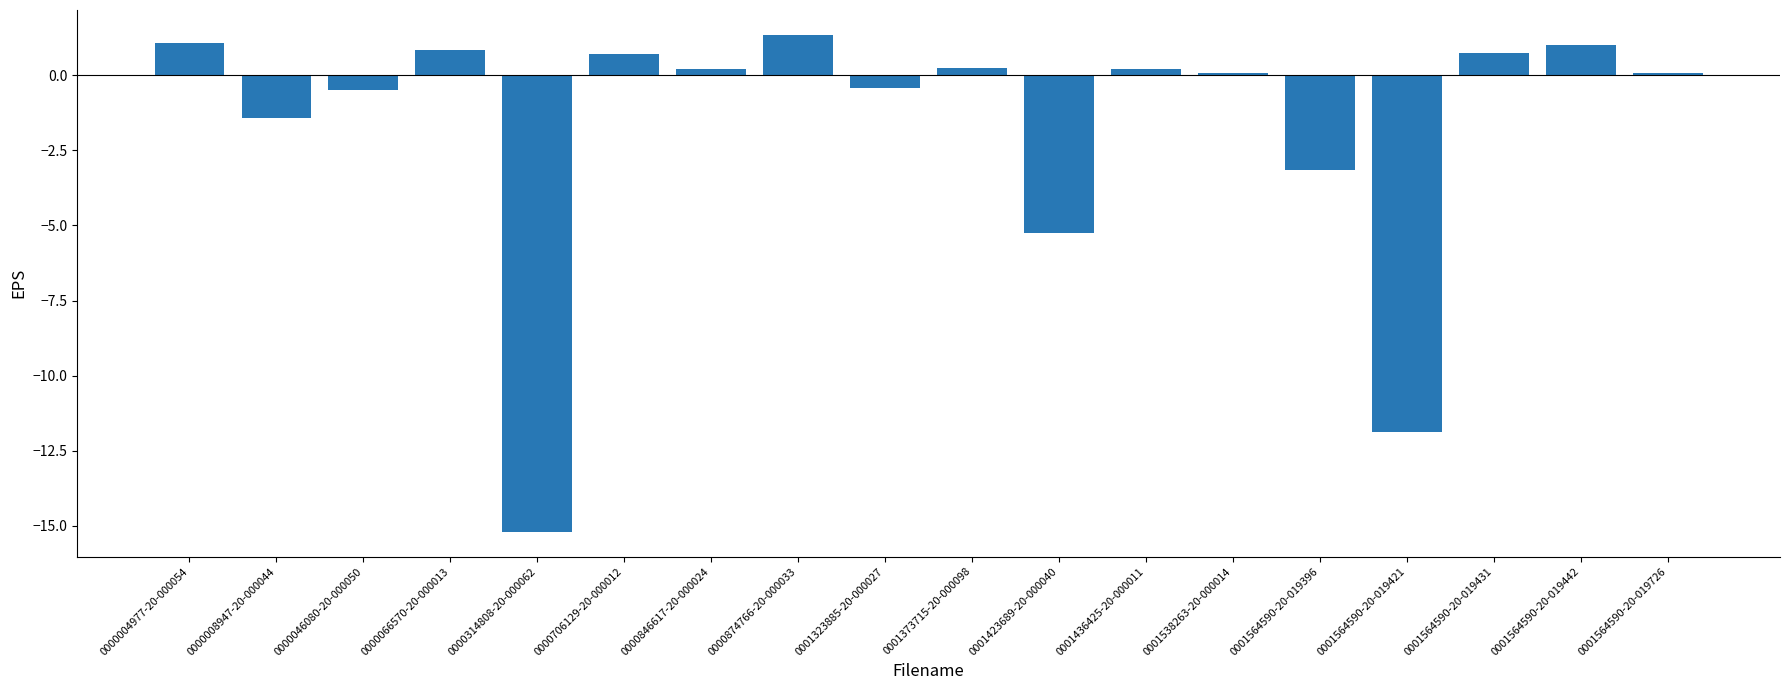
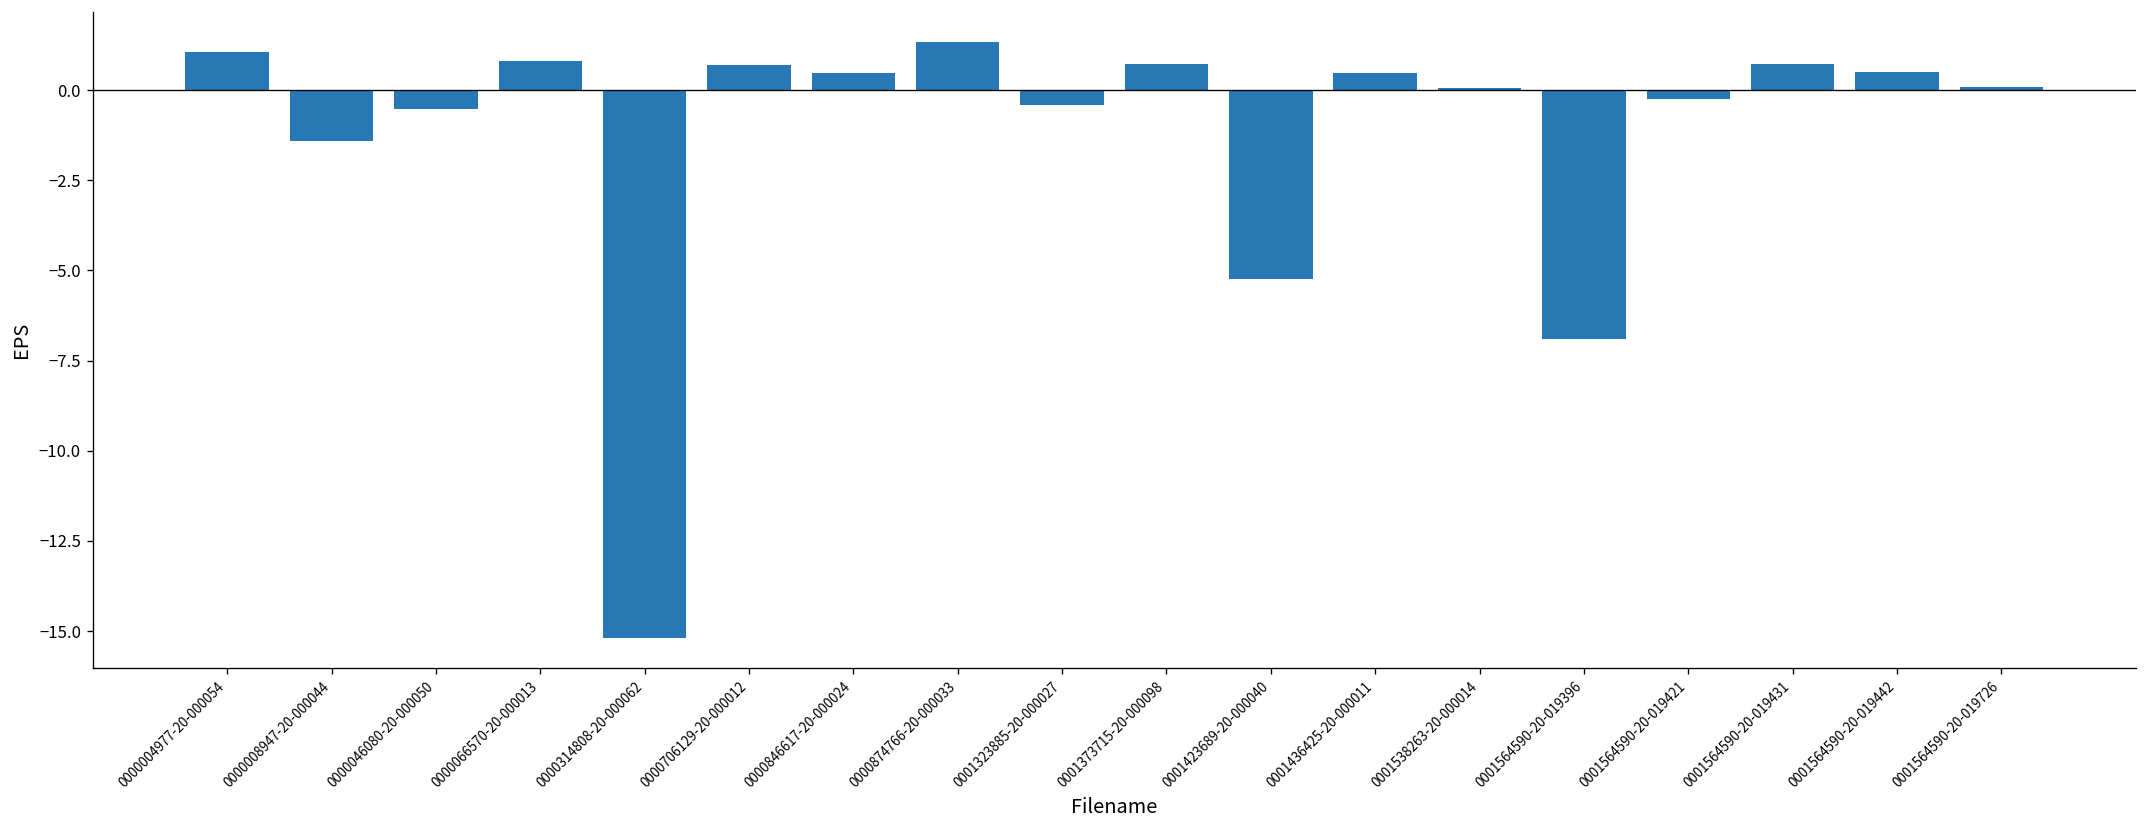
  {
    "0000004977-20-000054": 1.1,
    "0000008947-20-000044": -1.4,
    "0000046080-20-000050": -0.5,
    "0000066570-20-000013": 0.8,
    "0000314808-20-000062": -15.2,
    "0000706129-20-000012": 0.7,
-   "0000846617-20-000024": 0.2,
+   "0000846617-20-000024": 0.5,
    "0000874766-20-000033": 1.3,
    "0001323885-20-000027": -0.4,
-   "0001373715-20-000098": 0.3,
+   "0001373715-20-000098": 0.7,
    "0001423689-20-000040": -5.3,
-   "0001436425-20-000011": 0.2,
-   "0001564590-20-019396": -3.2,
-   "0001564590-20-019421": -11.9,
+   "0001436425-20-000011": 0.5,
+   "0001564590-20-019396": -6.9,
+   "0001564590-20-019421": -0.2,
    "0001564590-20-019431": 0.7,
-   "0001564590-20-019442": 1.0
+   "0001564590-20-019442": 0.5
  }
